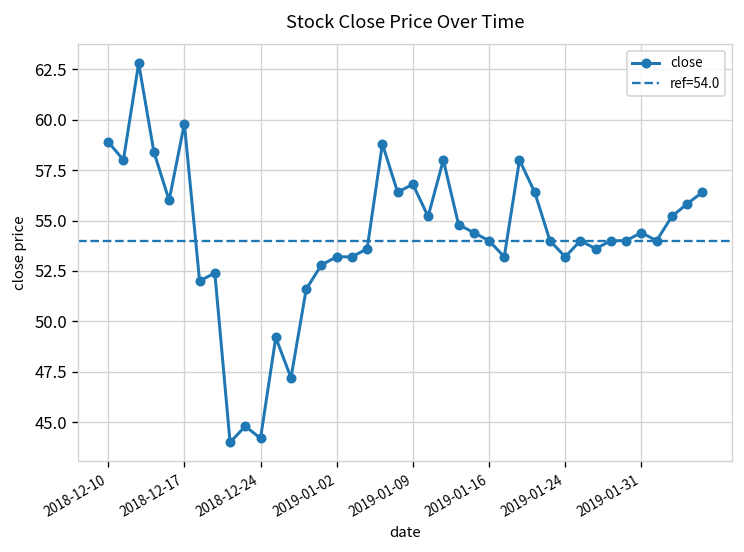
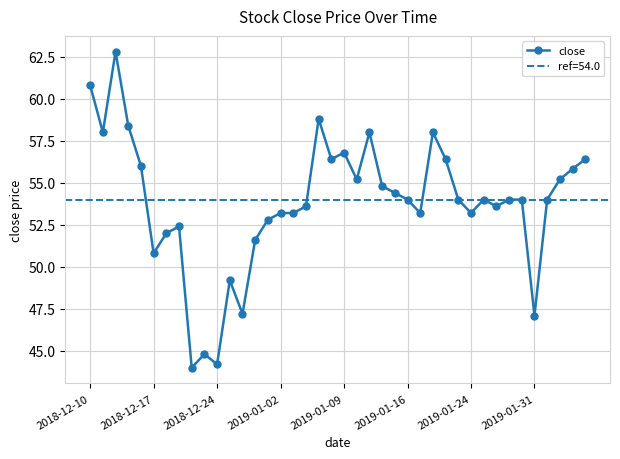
  {
-   "2018-12-10": 58.9,
-   "2018-12-17": 59.8,
+   "2018-12-10": 60.8,
+   "2018-12-17": 50.8,
    "2018-12-24": 44.2,
    "2019-01-02": 53.2,
    "2019-01-09": 56.8,
    "2019-01-16": 54.0,
    "2019-01-24": 53.2,
-   "2019-01-31": 54.4
+   "2019-01-31": 47.1
  }
